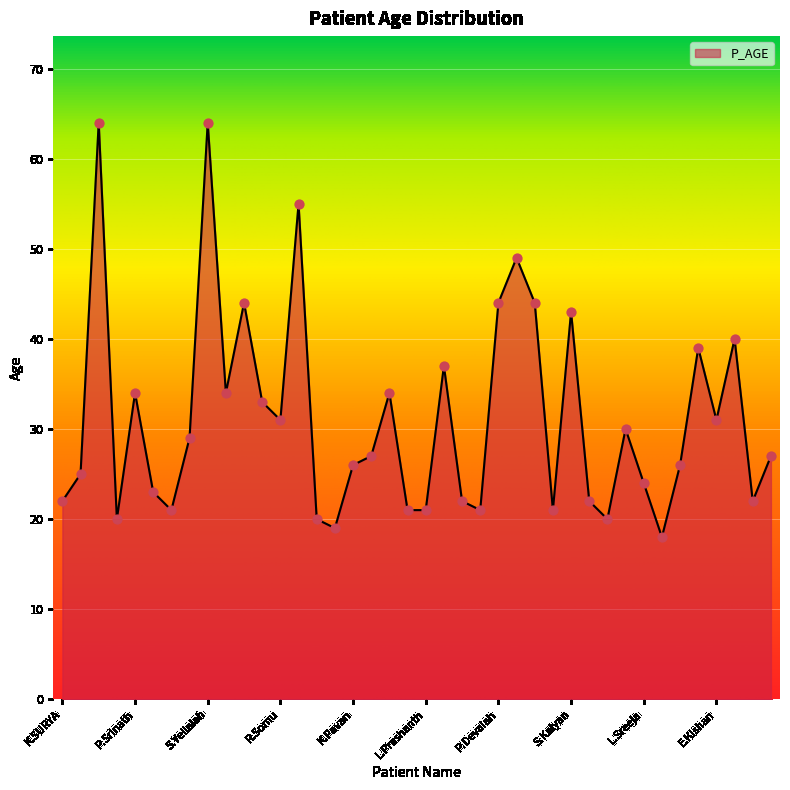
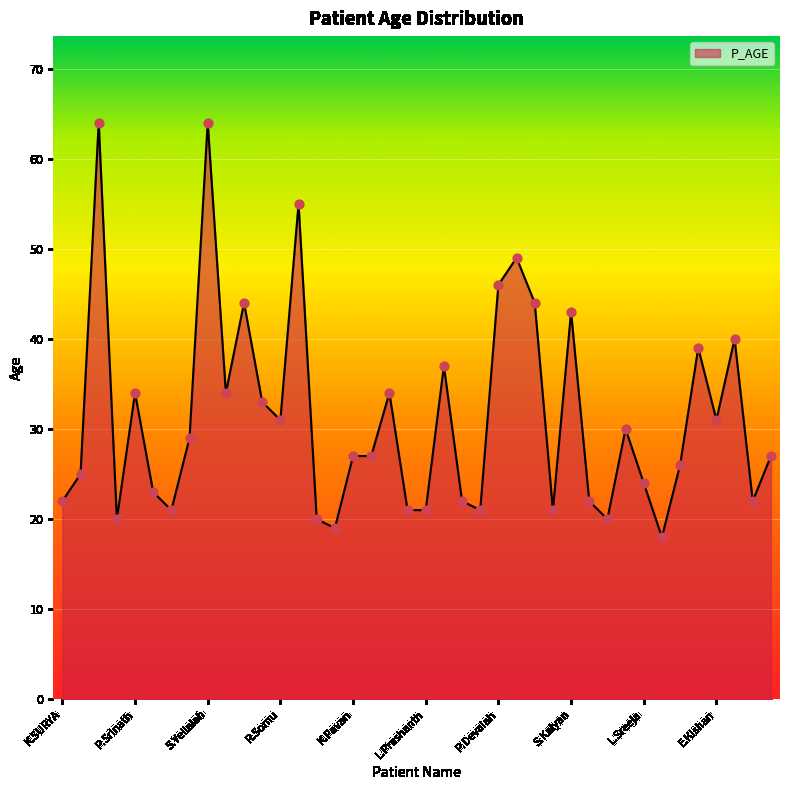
  {
    "K.SURYA": 22,
    "P.Srinath": 34,
    "S.Yellaiah": 64,
    "R.Somu": 31,
-   "K.Pavan": 26,
+   "K.Pavan": 27,
    "L.Prashanth": 21,
-   "P.Devaiah": 44,
+   "P.Devaiah": 46,
    "S.Kalyan": 43,
    "L.Sreeja": 24,
    "E.Kishan": 31
  }
